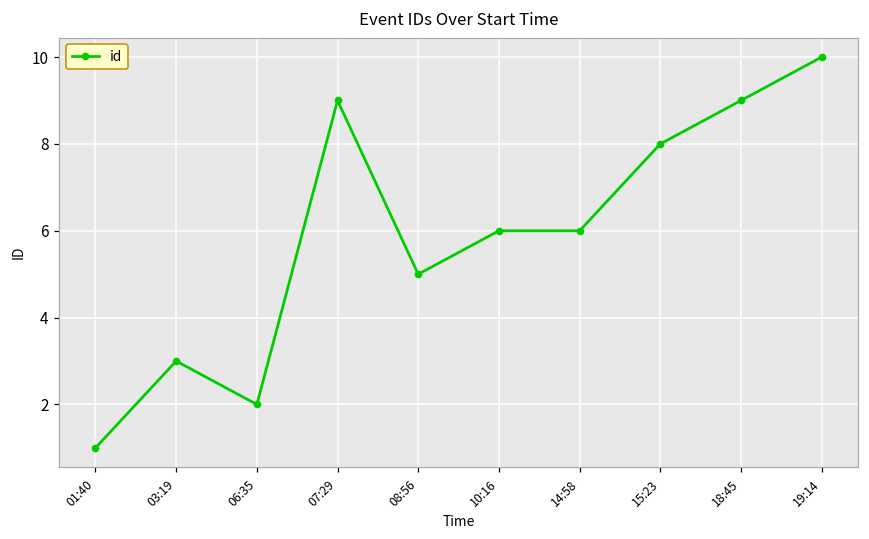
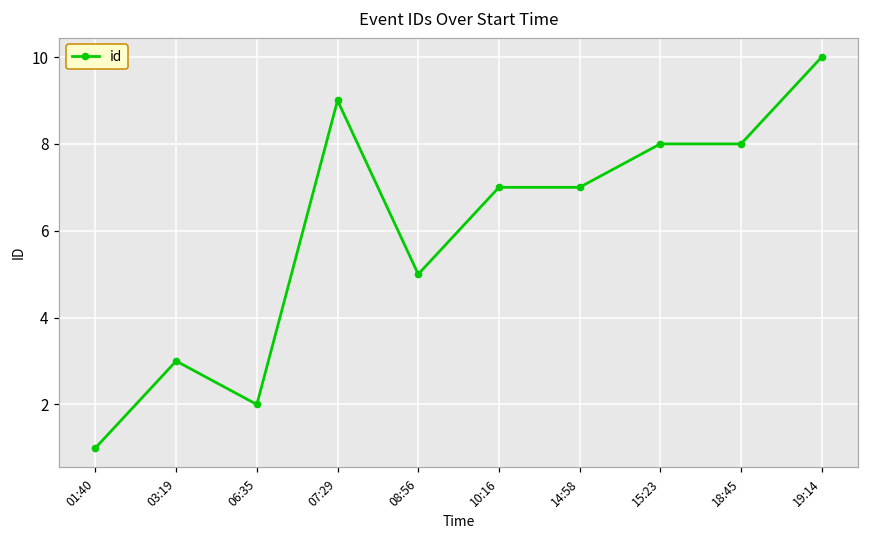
  {
    "01:40": 1,
    "03:19": 3,
    "06:35": 2,
    "07:29": 9,
    "08:56": 5,
-   "10:16": 6,
-   "14:58": 6,
+   "10:16": 7,
+   "14:58": 7,
    "15:23": 8,
-   "18:45": 9,
+   "18:45": 8,
    "19:14": 10
  }
